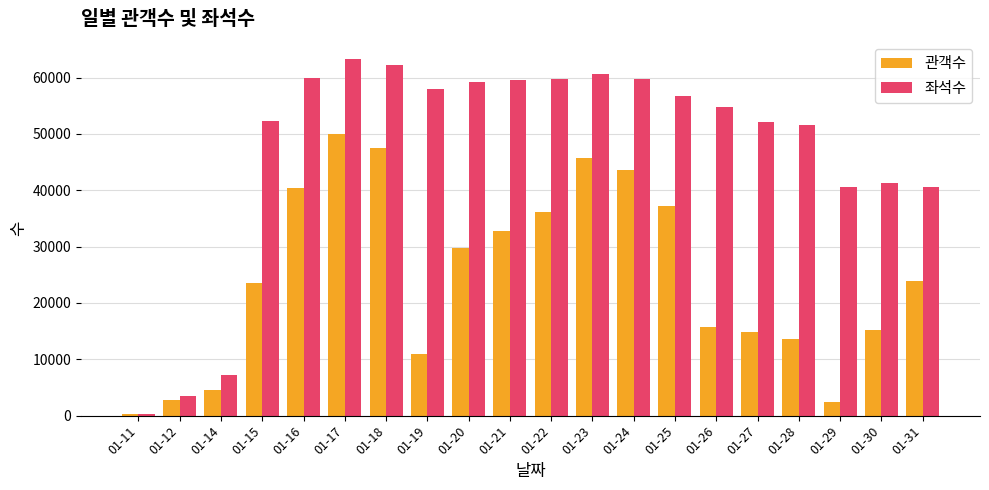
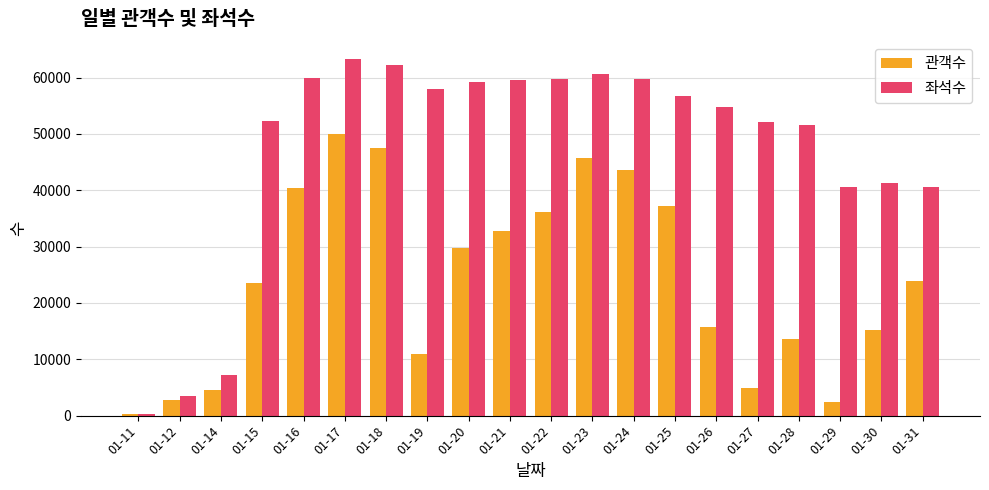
  {
    "관객수": {
      "01-12": 3000,
      "01-14": 5000,
      "01-15": 23000,
      "01-16": 40000,
      "01-17": 50000,
      "01-18": 48000,
      "01-19": 11000,
      "01-20": 30000,
      "01-21": 33000,
      "01-22": 36000,
      "01-23": 46000,
      "01-24": 44000,
      "01-25": 37000,
      "01-26": 16000,
-     "01-27": 15000,
+     "01-27": 5000,
      "01-28": 14000,
      "01-29": 2000,
      "01-30": 15000,
      "01-31": 24000
    },
    "좌석수": {
      "01-12": 3000,
      "01-14": 7000,
      "01-15": 52000,
      "01-16": 60000,
      "01-17": 63000,
      "01-18": 62000,
      "01-19": 58000,
      "01-20": 59000,
      "01-21": 60000,
      "01-22": 60000,
      "01-23": 61000,
      "01-24": 60000,
      "01-25": 57000,
      "01-26": 55000,
      "01-27": 52000,
      "01-28": 52000,
      "01-29": 41000,
      "01-30": 41000,
      "01-31": 41000
    }
  }
